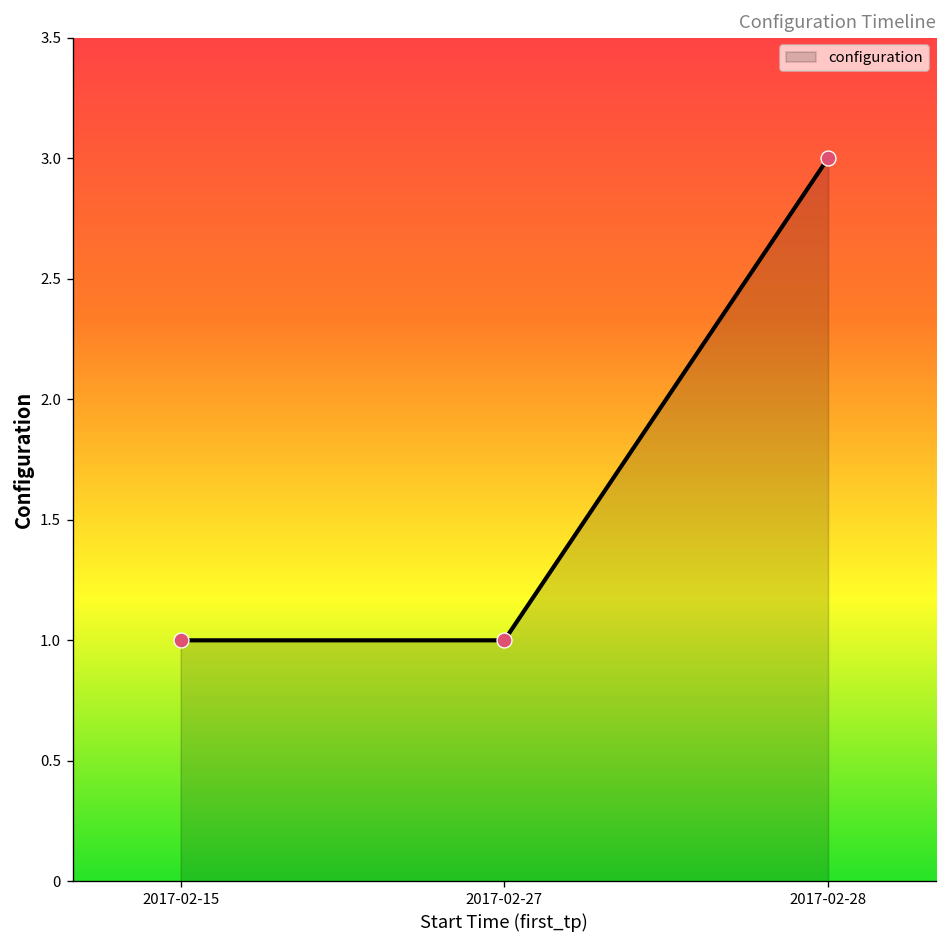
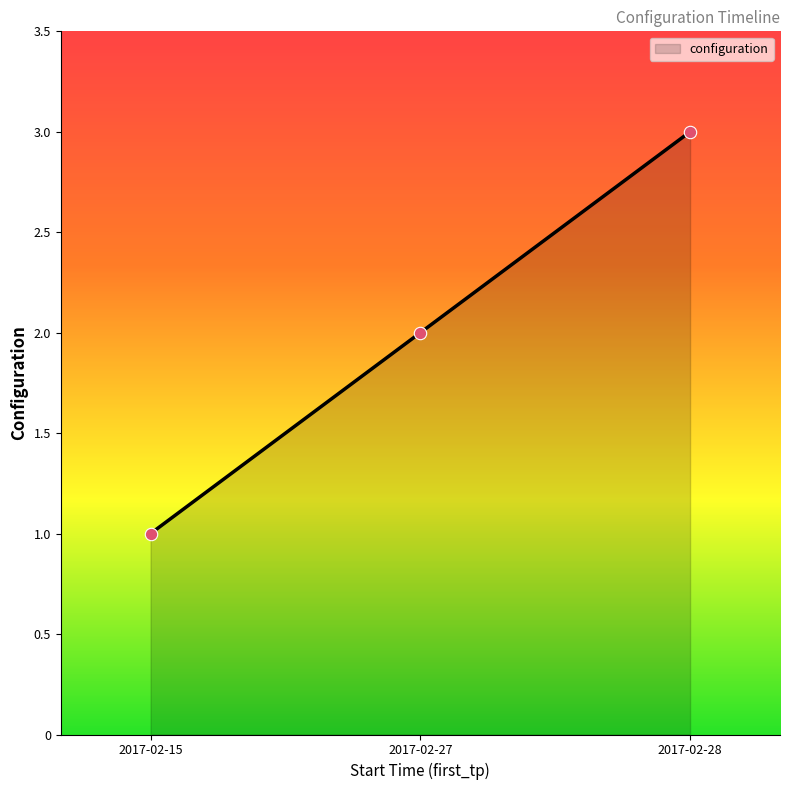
  {
    "2017-02-15": 1,
-   "2017-02-27": 1,
+   "2017-02-27": 2,
    "2017-02-28": 3
  }
